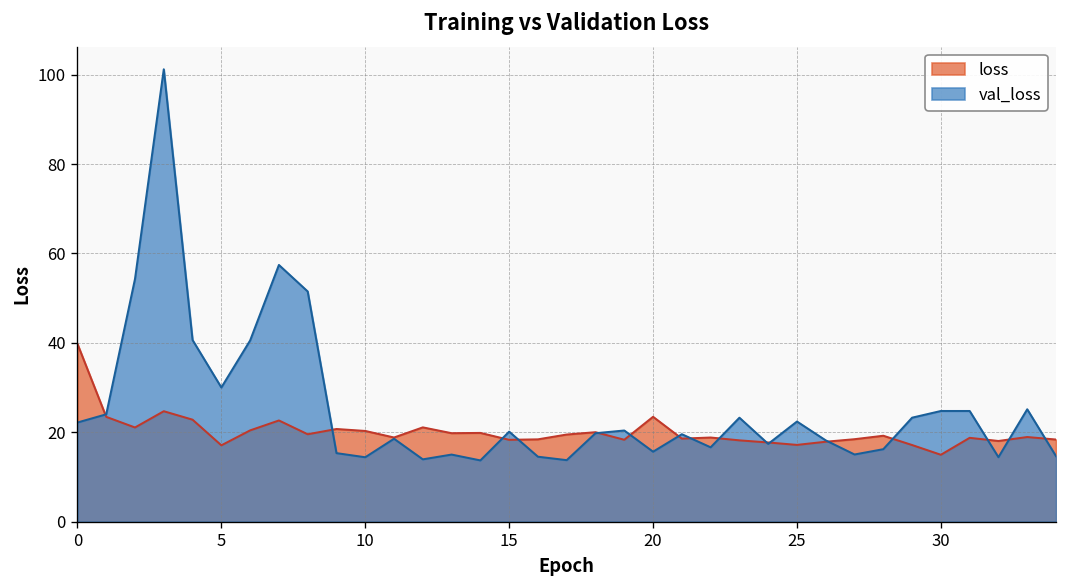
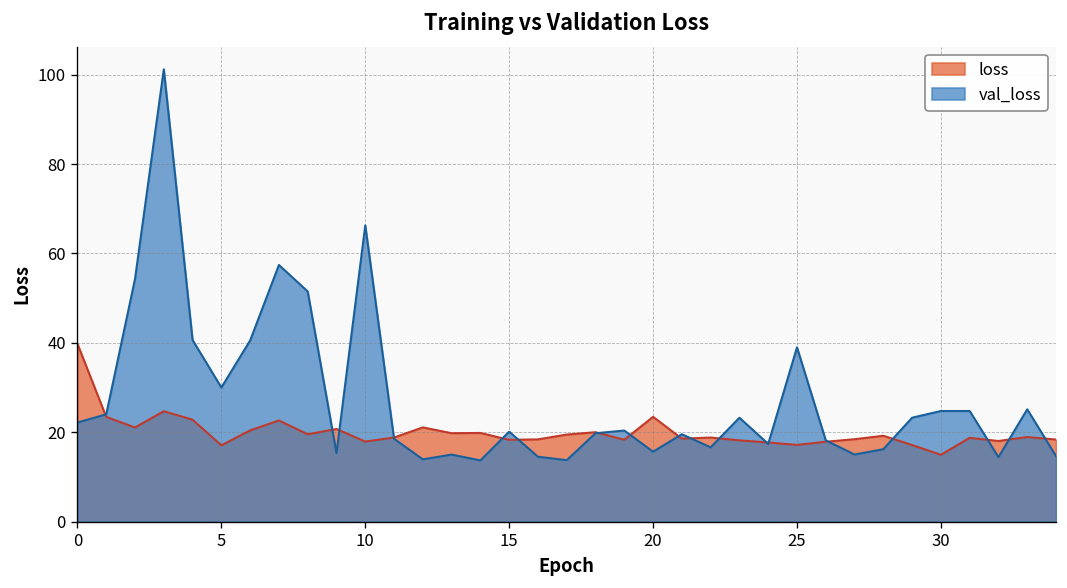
  {
    "loss": {
      "0": 40,
      "5": 17,
-     "10": 20,
+     "10": 18,
      "15": 18,
      "20": 23,
      "25": 17,
      "30": 15
    },
    "val_loss": {
      "0": 22,
      "5": 30,
-     "10": 14,
+     "10": 66,
      "15": 20,
      "20": 16,
-     "25": 22,
+     "25": 39,
      "30": 25
    }
  }
